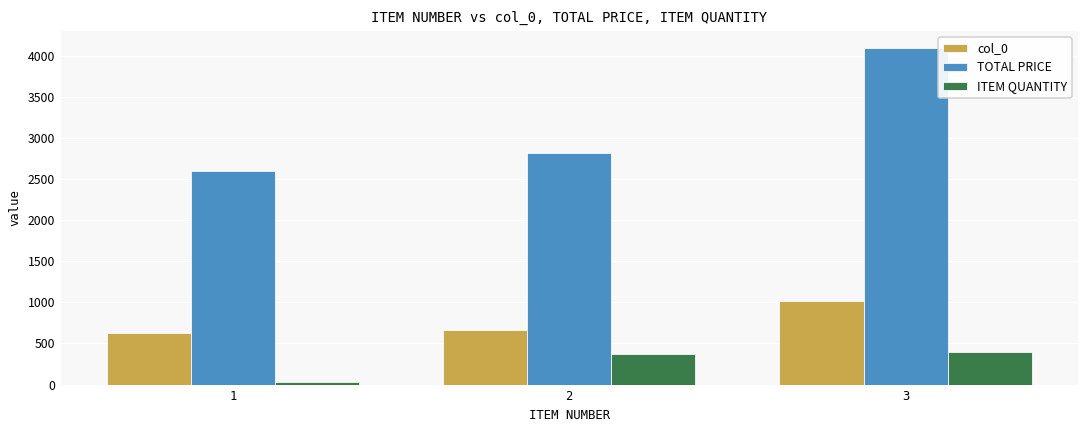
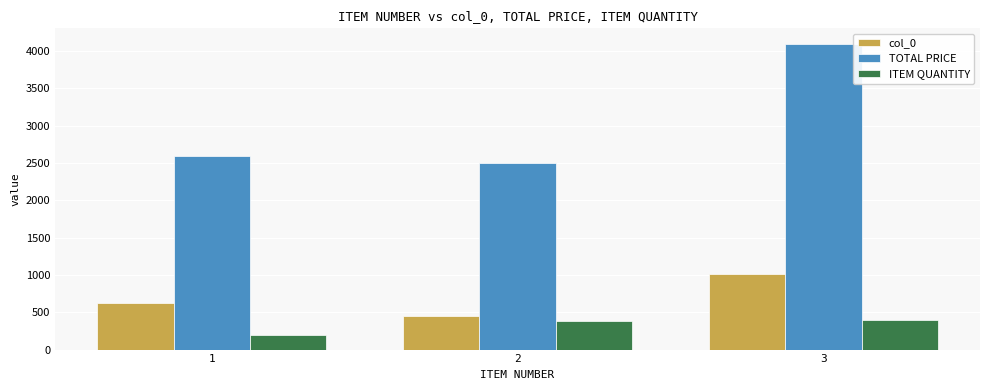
  {
    "col_0": {
      "1": 600,
-     "2": 700,
+     "2": 500,
      "3": 1000
    },
    "TOTAL PRICE": {
      "1": 2600,
-     "2": 2800,
+     "2": 2500,
      "3": 4100
    },
    "ITEM QUANTITY": {
-     "1": 0,
+     "1": 200,
      "2": 400,
      "3": 400
    }
  }
